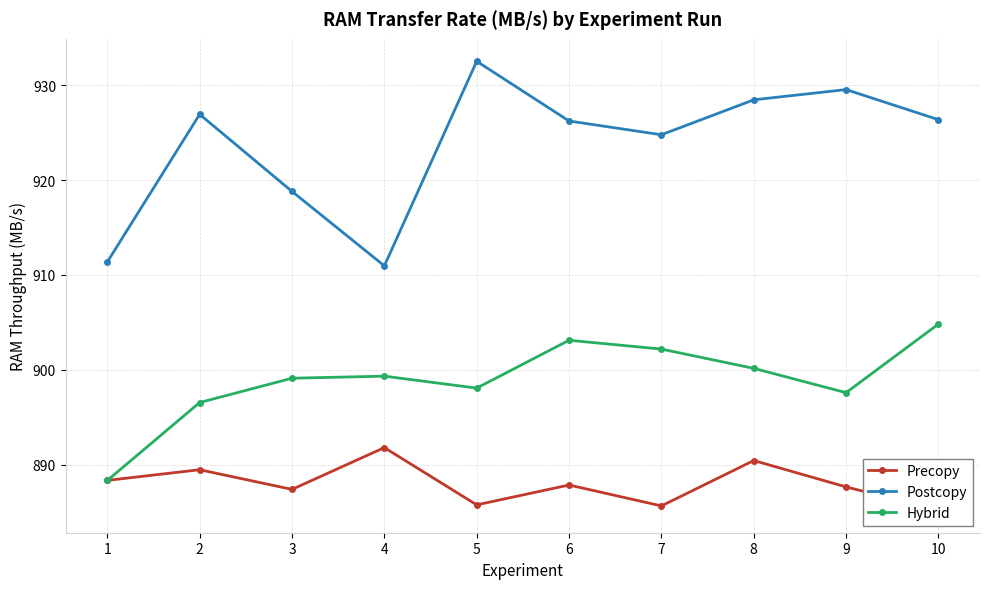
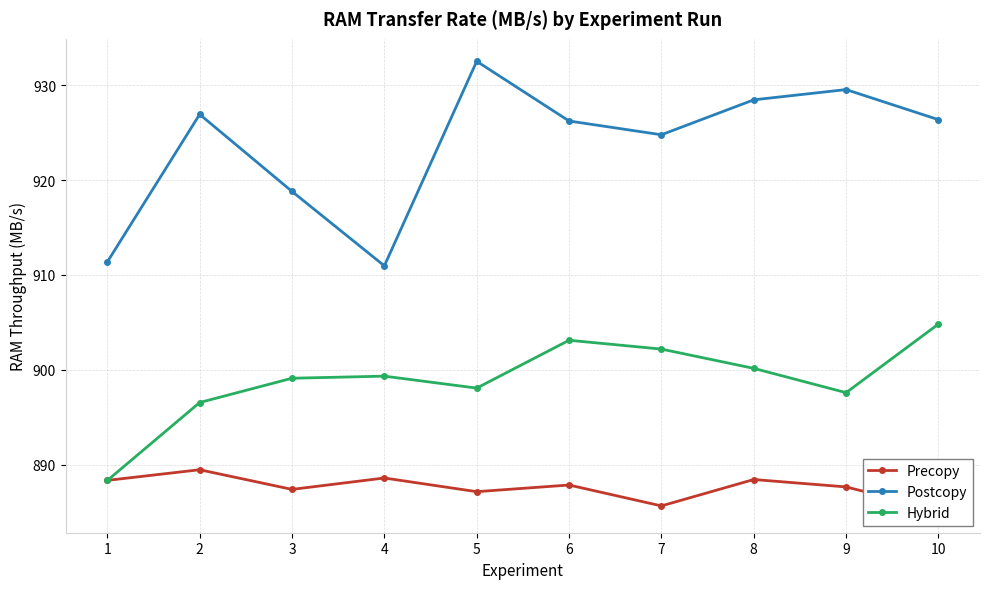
  {
    "Precopy": {
      "2": 889,
      "3": 887,
-     "4": 892,
-     "5": 886,
+     "4": 889,
+     "5": 887,
      "6": 888,
      "7": 886,
-     "8": 890,
+     "8": 888,
      "9": 888
    },
    "Postcopy": {
      "1": 911,
      "2": 927,
      "3": 919,
      "4": 911,
      "5": 933,
      "6": 926,
      "7": 925,
      "8": 928,
      "9": 930,
      "10": 926
    },
    "Hybrid": {
      "2": 897,
      "3": 899,
      "4": 899,
      "5": 898,
      "6": 903,
      "7": 902,
      "8": 900,
      "9": 898,
      "10": 905
    }
  }
